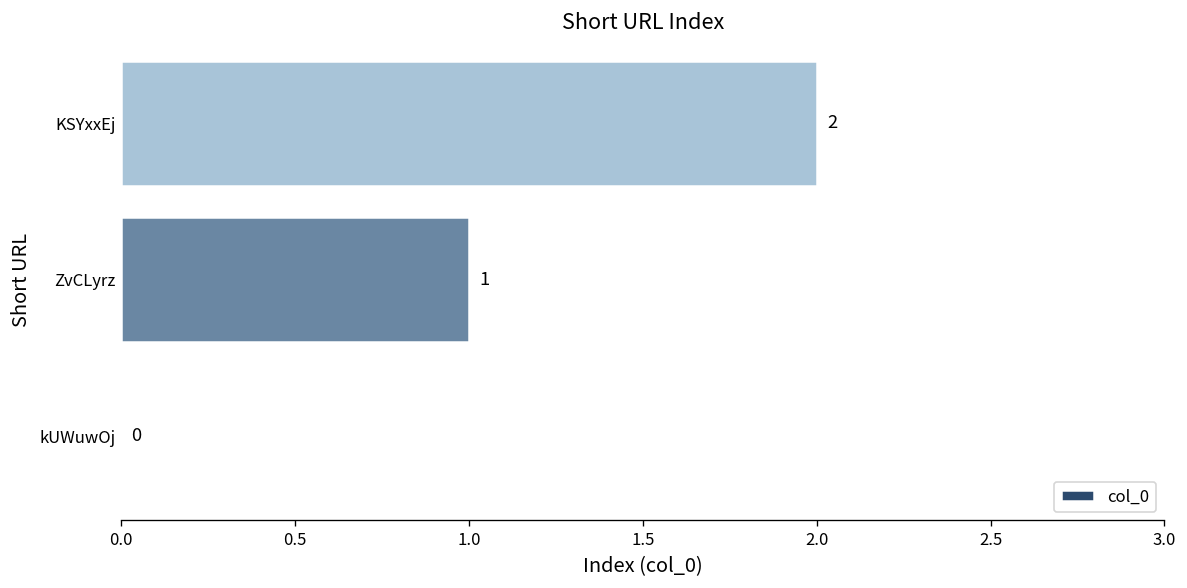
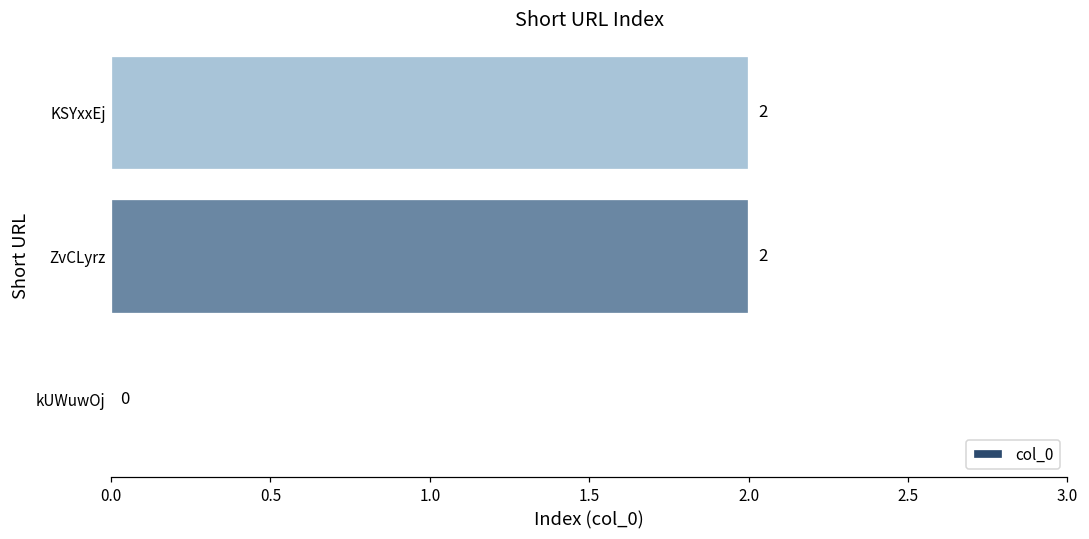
  {
    "KSYxxEj": 2,
-   "ZvCLyrz": 1,
+   "ZvCLyrz": 2,
    "kUWuwOj": 0
  }
